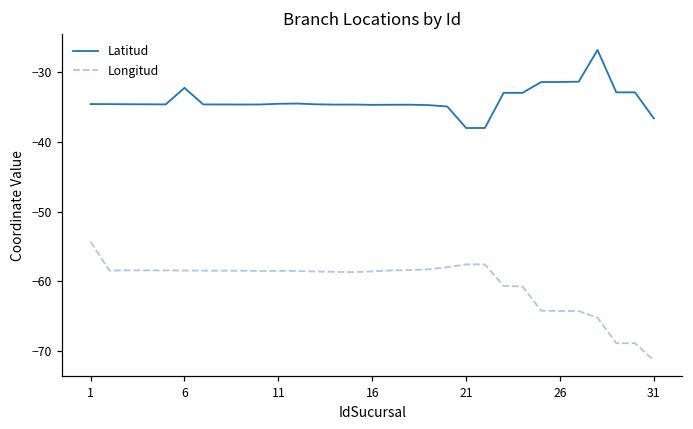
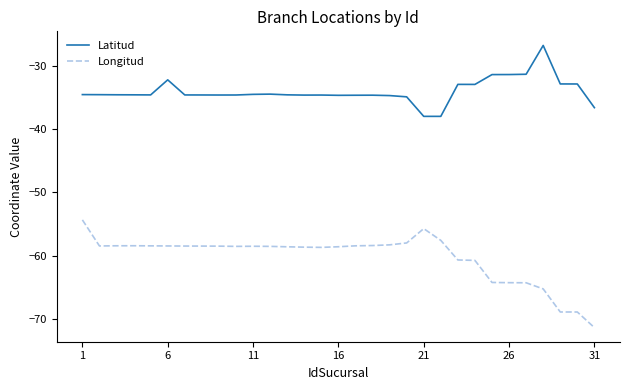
  {
    "Latitud": {
      "1": -35,
      "6": -32,
      "11": -35,
      "16": -35,
      "21": -38,
      "26": -31,
      "31": -37
    },
    "Longitud": {
      "1": -54,
      "6": -58,
      "11": -58,
      "16": -59,
-     "21": -58,
+     "21": -56,
      "26": -64,
      "31": -71
    }
  }
